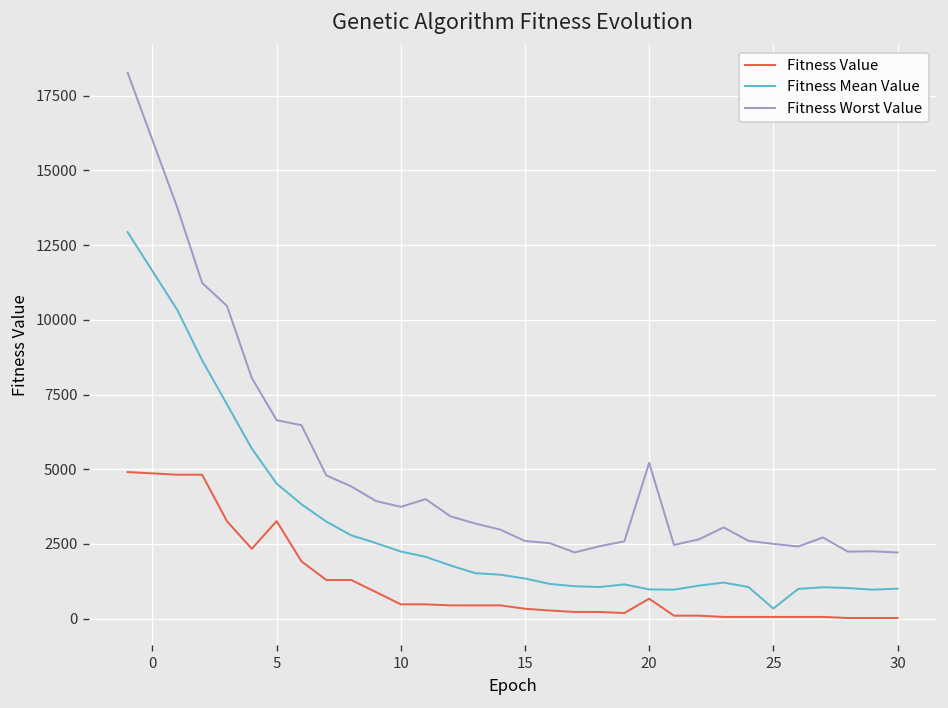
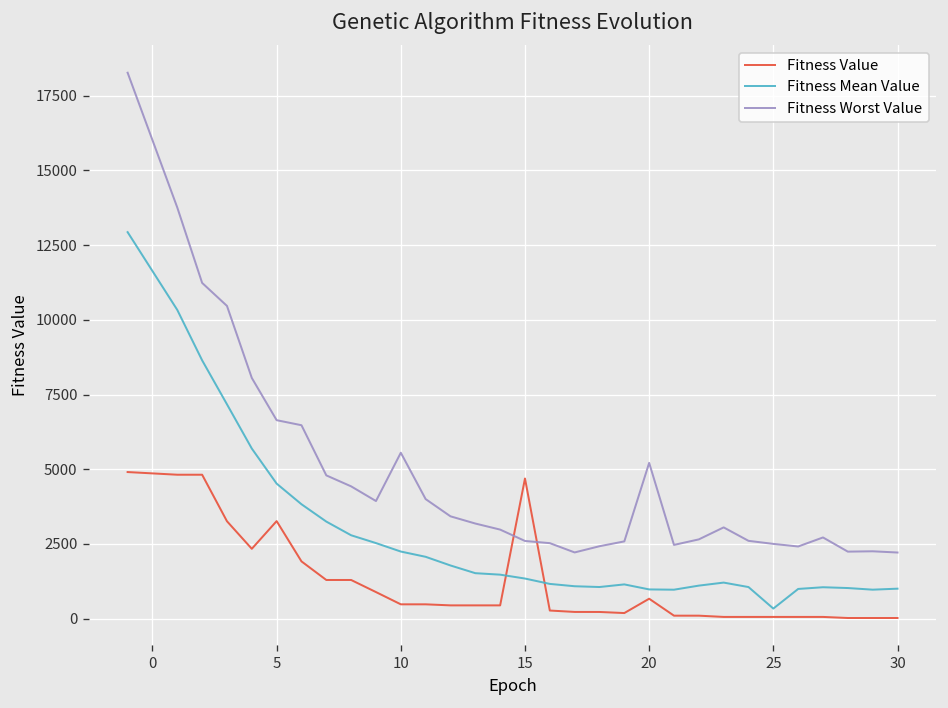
  {
    "Fitness Value": {
      "5": 3300,
      "10": 500,
-     "15": 300,
+     "15": 4700,
      "20": 700,
      "25": 100,
      "30": 0
    },
    "Fitness Mean Value": {
      "5": 4500,
      "10": 2200,
      "15": 1300,
      "20": 1000,
      "25": 300,
      "30": 1000
    },
    "Fitness Worst Value": {
      "5": 6600,
-     "10": 3700,
+     "10": 5600,
      "15": 2600,
      "20": 5200,
      "25": 2500,
      "30": 2200
    }
  }
